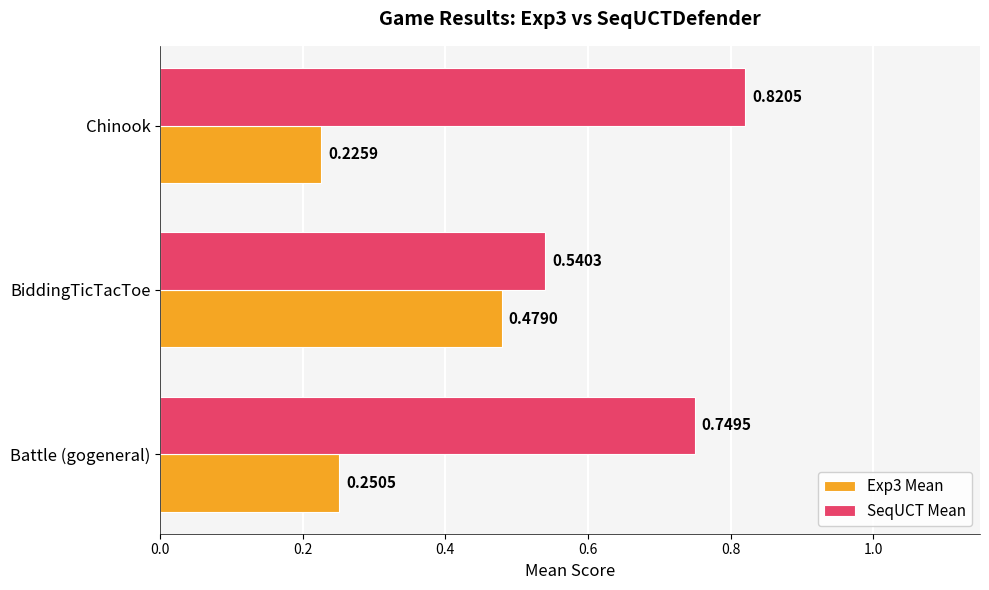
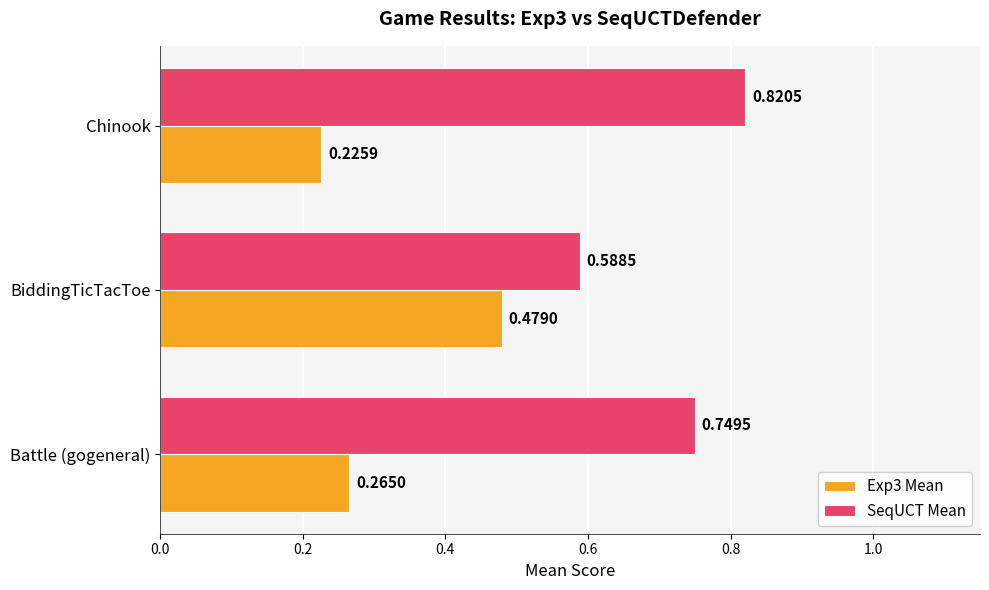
  {
    "Exp3 Mean": {
      "Chinook": 0.2259,
      "BiddingTicTacToe": 0.4790,
-     "Battle (gogeneral)": 0.2505
+     "Battle (gogeneral)": 0.2650
    },
    "SeqUCT Mean": {
      "Chinook": 0.8205,
-     "BiddingTicTacToe": 0.5403,
+     "BiddingTicTacToe": 0.5885,
      "Battle (gogeneral)": 0.7495
    }
  }
